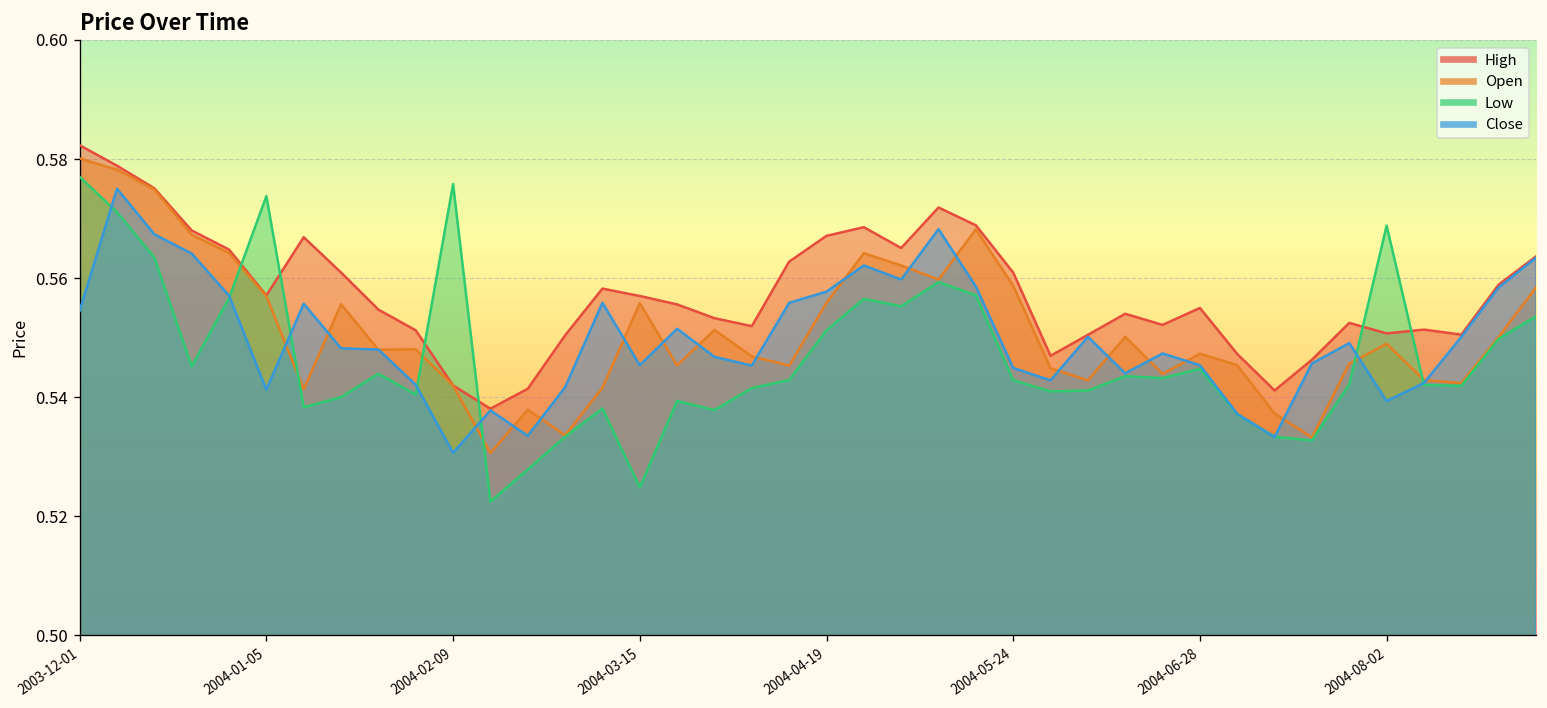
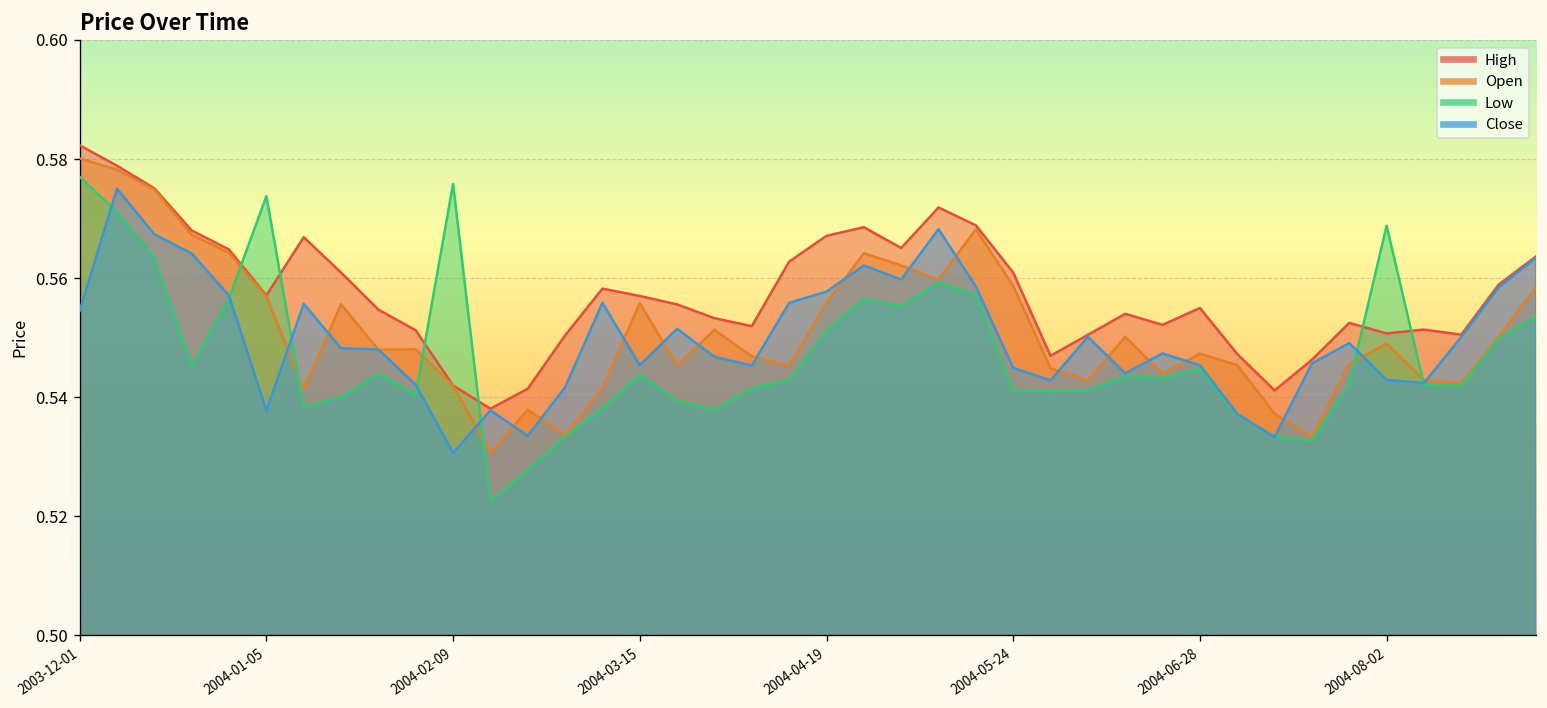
  {
    "Low": {
      "2003-12-01": 0.577,
      "2004-01-05": 0.574,
      "2004-02-09": 0.576,
-     "2004-03-15": 0.525,
+     "2004-03-15": 0.544,
      "2004-04-19": 0.551,
-     "2004-05-24": 0.543,
+     "2004-05-24": 0.541,
      "2004-06-28": 0.545,
      "2004-08-02": 0.569
    },
    "Close": {
      "2003-12-01": 0.554,
-     "2004-01-05": 0.541,
+     "2004-01-05": 0.538,
      "2004-02-09": 0.531,
      "2004-03-15": 0.545,
      "2004-04-19": 0.558,
      "2004-05-24": 0.545,
      "2004-06-28": 0.545,
-     "2004-08-02": 0.539
+     "2004-08-02": 0.543
    }
  }
